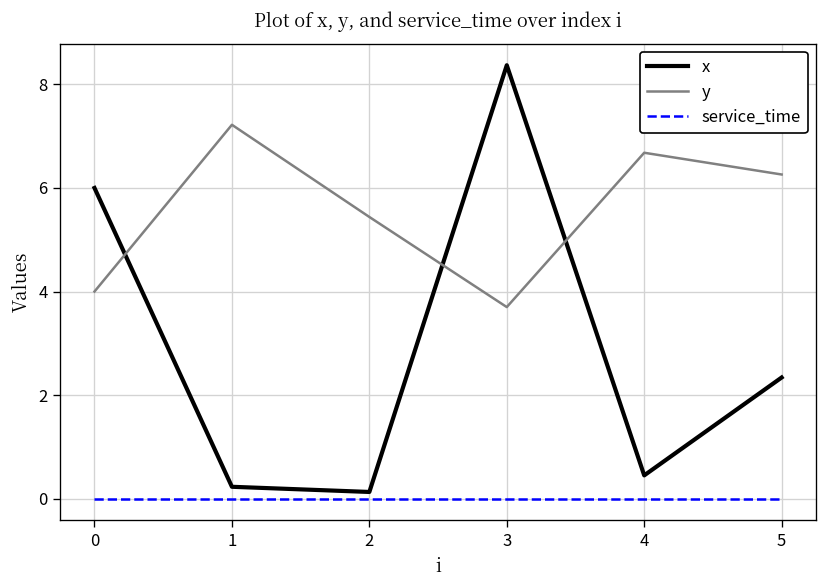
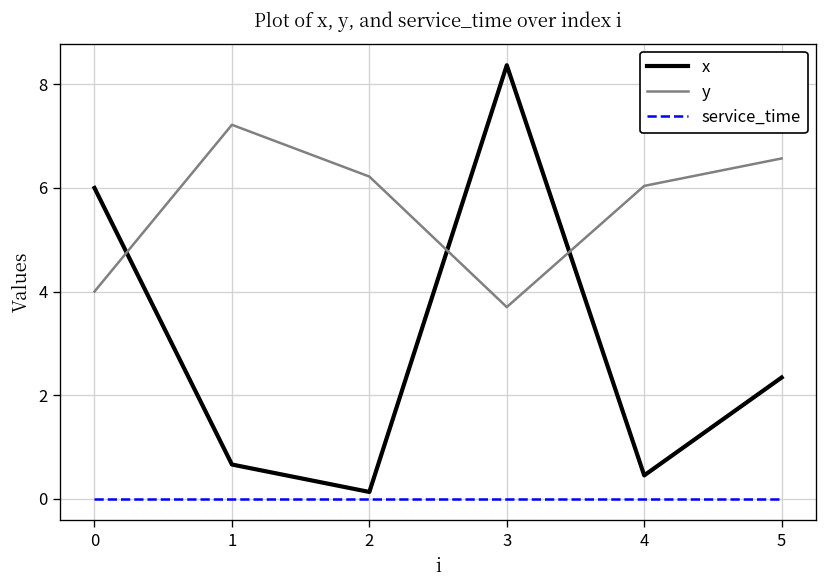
  {
    "x": {
      "0": 6.0,
-     "1": 0.2,
+     "1": 0.7,
      "2": 0.1,
      "3": 8.4,
      "4": 0.5,
      "5": 2.3
    },
    "y": {
      "0": 4.0,
      "1": 7.2,
-     "2": 5.4,
+     "2": 6.2,
      "3": 3.7,
-     "4": 6.7,
-     "5": 6.3
+     "4": 6.0,
+     "5": 6.6
    },
    "service_time": {
      "0": 0.0,
      "1": 0.0,
      "2": 0.0,
      "3": 0.0,
      "4": 0.0,
      "5": 0.0
    }
  }
